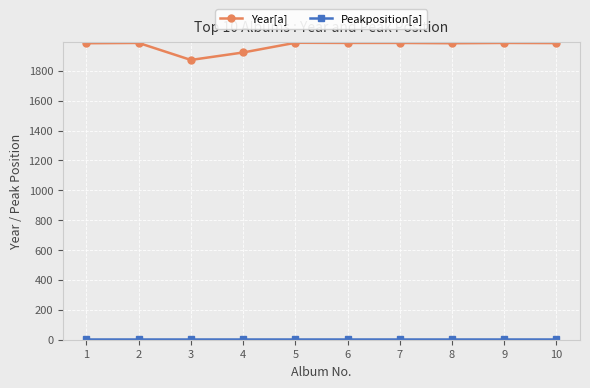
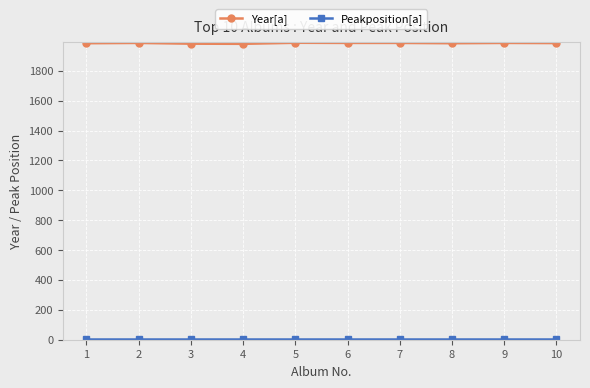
  {
    "Year[a]": {
      "1": 1990,
      "2": 1990,
-     "3": 1870,
-     "4": 1920,
+     "3": 1980,
+     "4": 1980,
      "5": 1990,
      "6": 1990,
      "7": 1990,
      "8": 1990,
      "9": 1990,
      "10": 1990
    },
    "Peakposition[a]": {
      "1": 0,
      "2": 0,
      "3": 0,
      "4": 0,
      "5": 0,
      "6": 0,
      "7": 0,
      "8": 0,
      "9": 0,
      "10": 0
    }
  }
